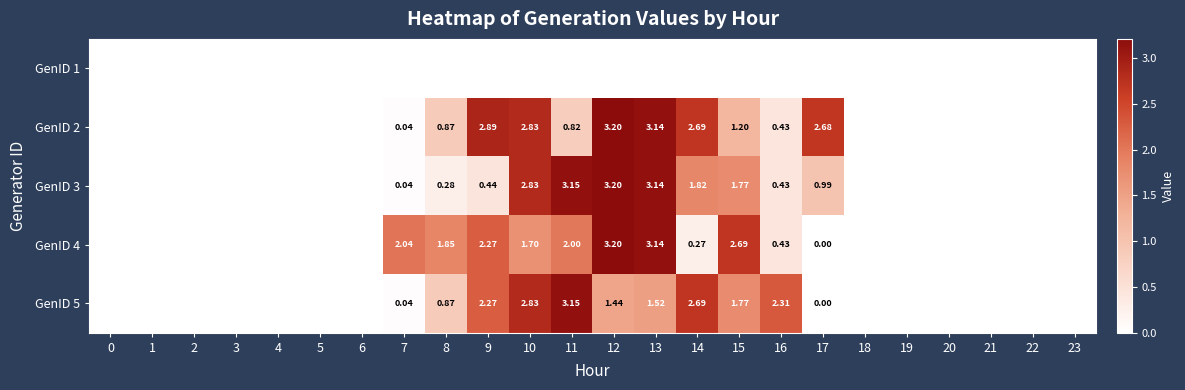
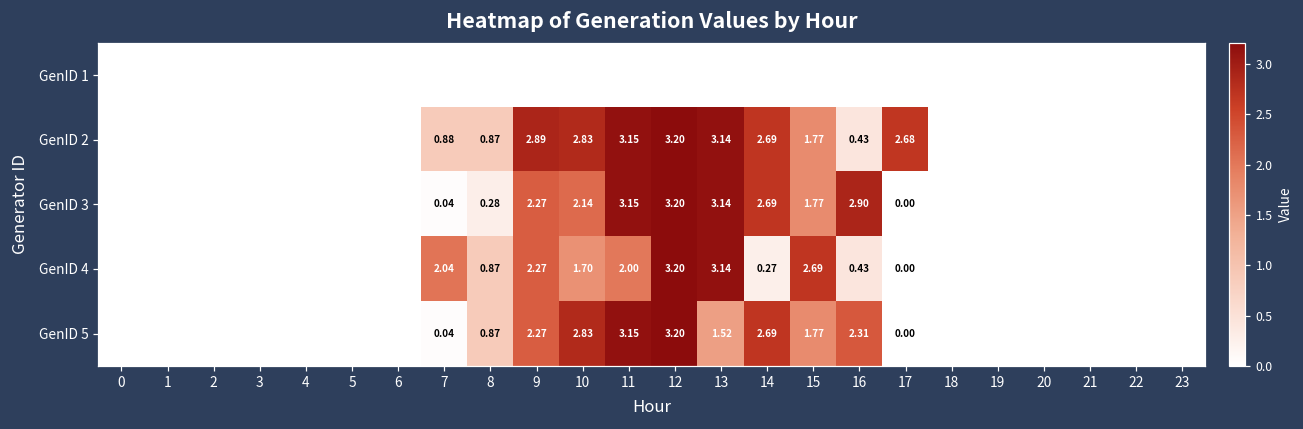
  {
    "GenID 2": {
-     "7": 0.04,
+     "7": 0.88,
      "8": 0.87,
      "9": 2.89,
      "10": 2.83,
-     "11": 0.82,
+     "11": 3.15,
      "12": 3.20,
      "13": 3.14,
      "14": 2.69,
-     "15": 1.20,
+     "15": 1.77,
      "16": 0.43,
      "17": 2.68
    },
    "GenID 3": {
      "7": 0.04,
      "8": 0.28,
-     "9": 0.44,
-     "10": 2.83,
+     "9": 2.27,
+     "10": 2.14,
      "11": 3.15,
      "12": 3.20,
      "13": 3.14,
-     "14": 1.82,
+     "14": 2.69,
      "15": 1.77,
-     "16": 0.43,
-     "17": 0.99
+     "16": 2.90,
+     "17": 0.00
    },
    "GenID 4": {
      "7": 2.04,
-     "8": 1.85,
+     "8": 0.87,
      "9": 2.27,
      "10": 1.70,
      "11": 2.00,
      "12": 3.20,
      "13": 3.14,
      "14": 0.27,
      "15": 2.69,
      "16": 0.43,
      "17": 0.00
    },
    "GenID 5": {
      "7": 0.04,
      "8": 0.87,
      "9": 2.27,
      "10": 2.83,
      "11": 3.15,
-     "12": 1.44,
+     "12": 3.20,
      "13": 1.52,
      "14": 2.69,
      "15": 1.77,
      "16": 2.31,
      "17": 0.00
    }
  }
